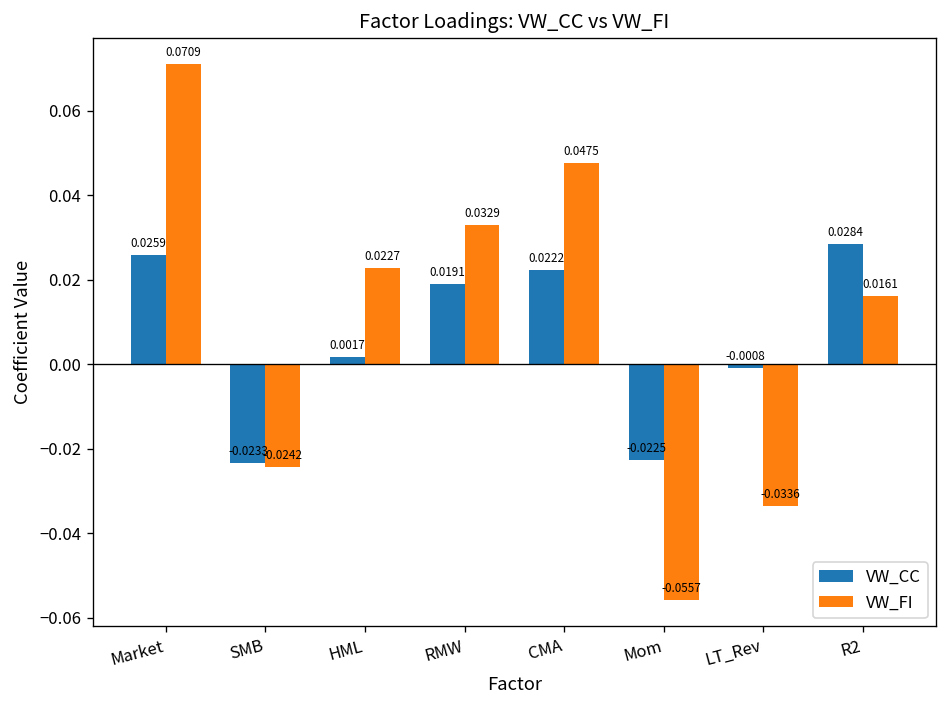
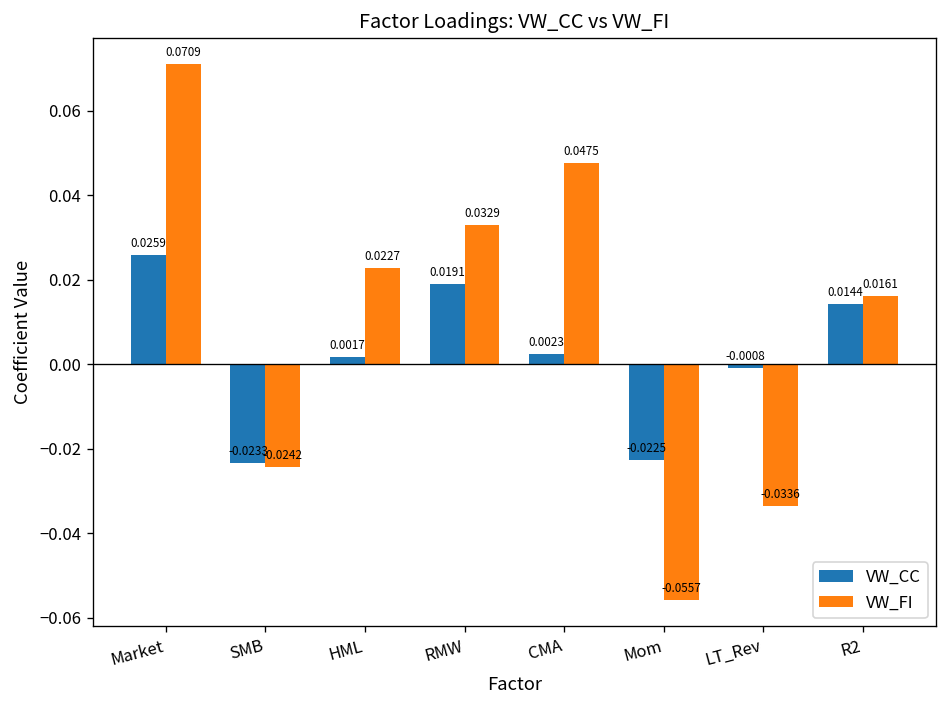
  {
    "VW_CC": {
      "Market": 0.0259,
      "SMB": -0.0233,
      "HML": 0.0017,
      "RMW": 0.0191,
-     "CMA": 0.0222,
+     "CMA": 0.0023,
      "Mom": -0.0225,
      "LT_Rev": -0.0008,
-     "R2": 0.0284
+     "R2": 0.0144
    },
    "VW_FI": {
      "Market": 0.0709,
      "SMB": -0.0242,
      "HML": 0.0227,
      "RMW": 0.0329,
      "CMA": 0.0475,
      "Mom": -0.0557,
      "LT_Rev": -0.0336,
      "R2": 0.0161
    }
  }
